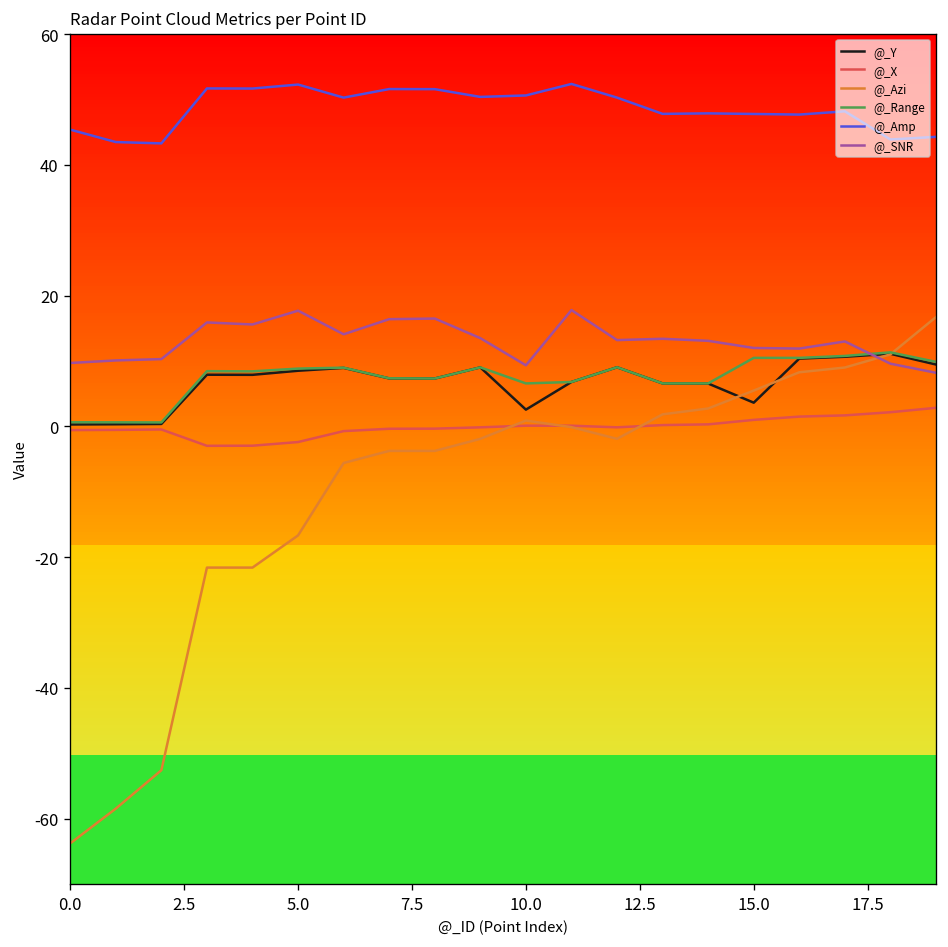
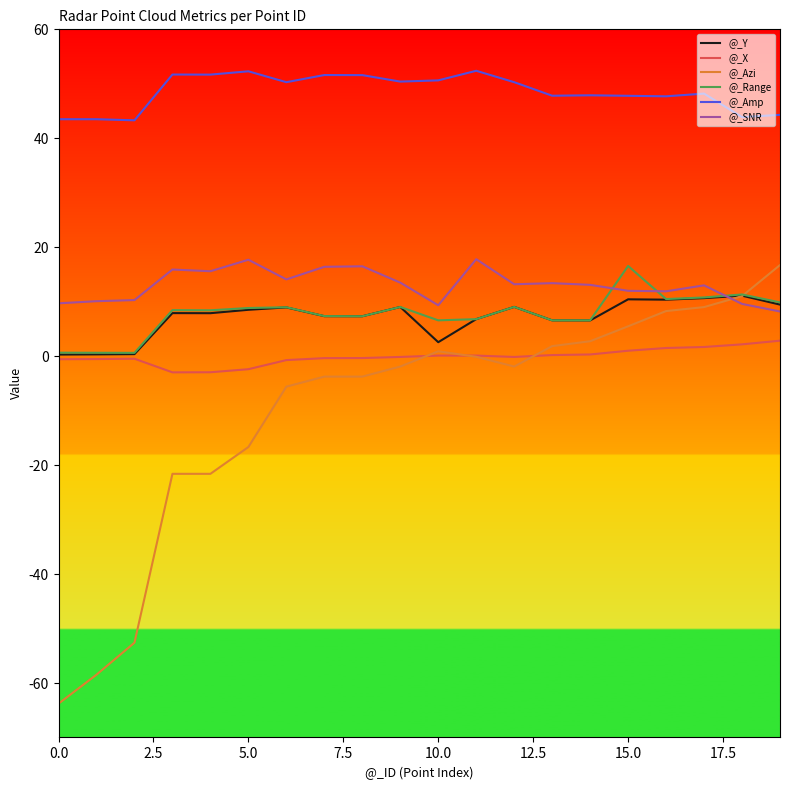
  {
    "@_Y": {
      "10.0": 3,
-     "15.0": 4
+     "15.0": 10
    },
    "@_Range": {
      "10.0": 7,
-     "15.0": 10
+     "15.0": 17
    },
    "@_Amp": {
-     "0.0": 45,
+     "0.0": 44,
      "5.0": 52,
      "10.0": 51,
      "15.0": 48
    },
    "@_SNR": {
      "0.0": 10,
      "5.0": 18,
      "10.0": 9,
      "15.0": 12
    }
  }
